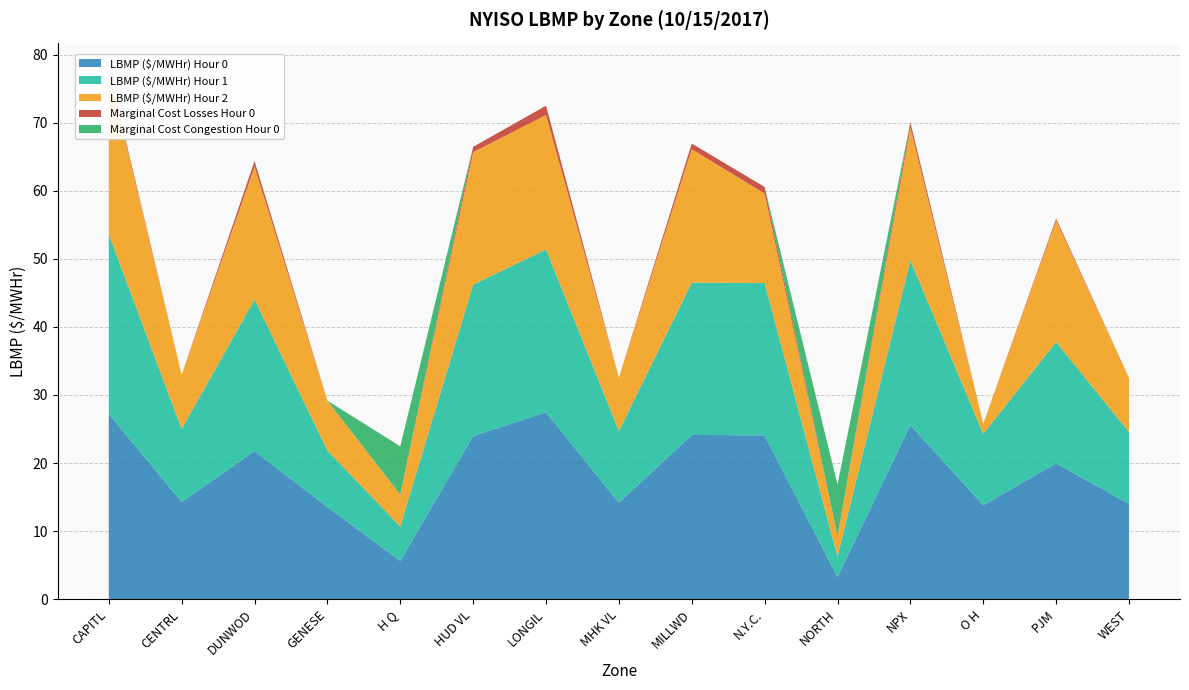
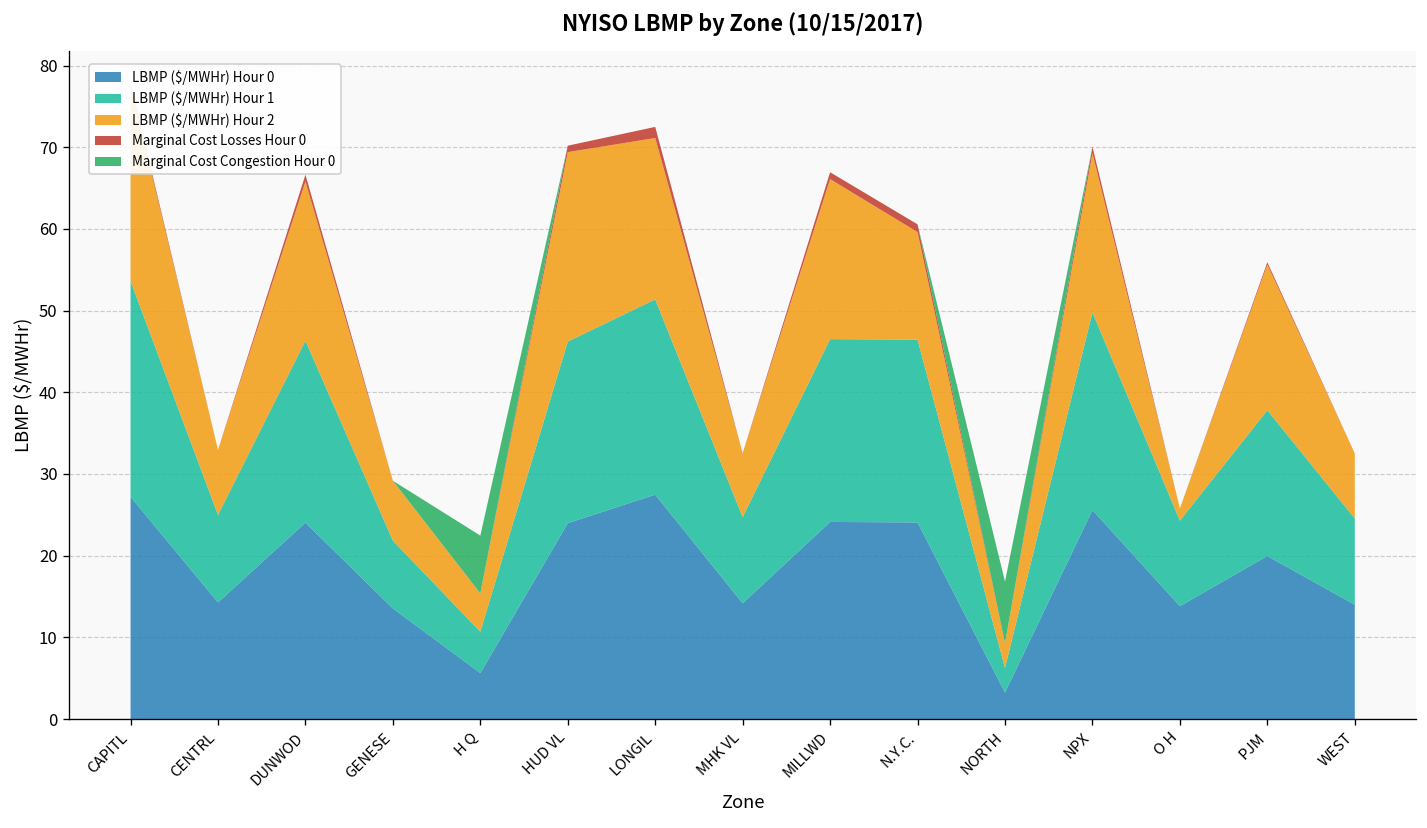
  {
    "LBMP ($/MWHr) Hour 0": {
      "CAPITL": 27,
      "CENTRL": 14,
-     "DUNWOD": 22,
+     "DUNWOD": 24,
      "GENESE": 14,
      "H Q": 6,
      "HUD VL": 24,
      "LONGIL": 27,
      "MHK VL": 14,
      "MILLWD": 24,
      "N.Y.C.": 24,
      "NORTH": 3,
      "NPX": 26,
      "O H": 14,
      "PJM": 20,
      "WEST": 14
    },
    "LBMP ($/MWHr) Hour 1": {
      "CAPITL": 26,
      "CENTRL": 11,
      "DUNWOD": 22,
      "GENESE": 8,
      "H Q": 5,
      "HUD VL": 22,
      "LONGIL": 24,
      "MHK VL": 11,
      "MILLWD": 22,
      "N.Y.C.": 22,
      "NORTH": 3,
      "NPX": 24,
      "O H": 10,
      "PJM": 18,
      "WEST": 11
    },
    "LBMP ($/MWHr) Hour 2": {
      "DUNWOD": 19,
-     "HUD VL": 19,
+     "HUD VL": 23,
      "LONGIL": 20,
      "MILLWD": 20,
      "N.Y.C.": 13,
      "NPX": 19
    },
    "Marginal Cost Congestion Hour 0": {
      "H Q": 7,
      "NORTH": 8
    }
  }
